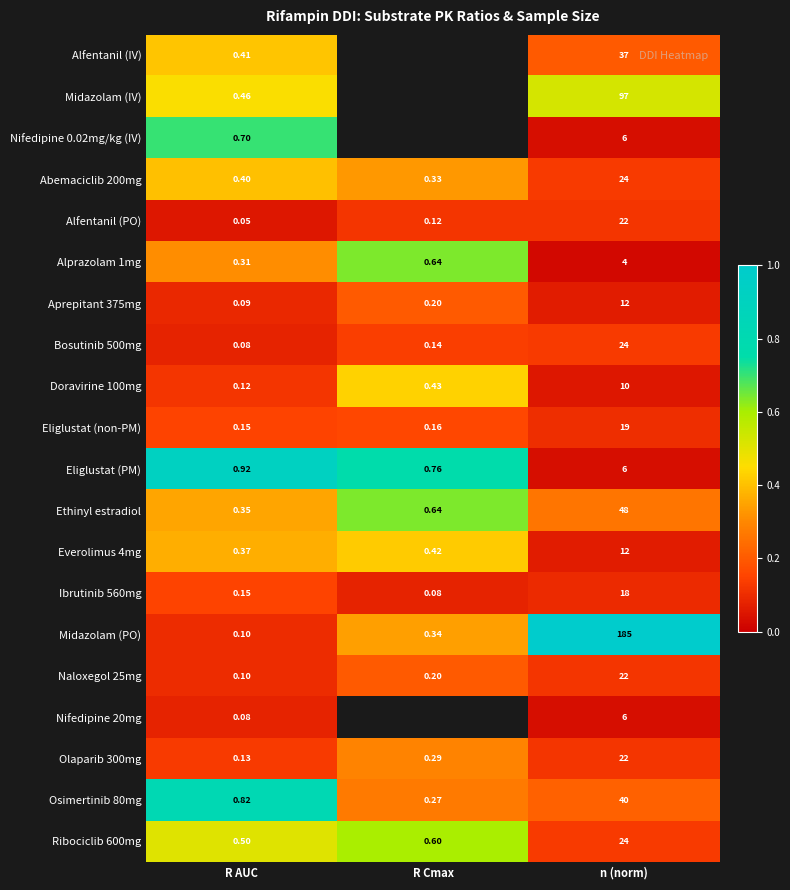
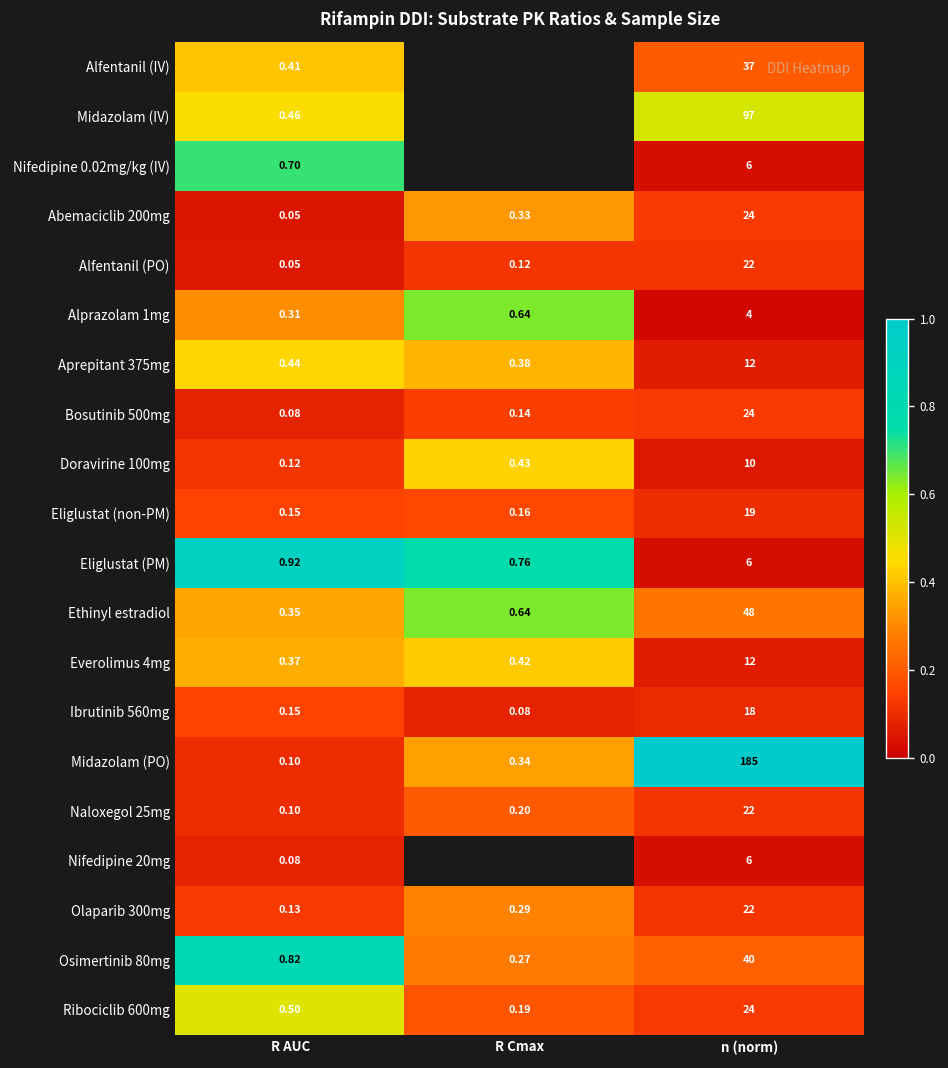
  {
    "Alfentanil (IV)": {
      "R AUC": 0.41
    },
    "Midazolam (IV)": {
      "R AUC": 0.46,
      "n (norm)": 97
    },
    "Nifedipine 0.02mg/kg (IV)": {
      "R AUC": 0.70,
      "n (norm)": 6
    },
    "Abemaciclib 200mg": {
-     "R AUC": 0.40,
+     "R AUC": 0.05,
      "R Cmax": 0.33,
      "n (norm)": 24
    },
    "Alfentanil (PO)": {
      "R AUC": 0.05,
      "R Cmax": 0.12,
      "n (norm)": 22
    },
    "Alprazolam 1mg": {
      "R AUC": 0.31,
      "R Cmax": 0.64,
      "n (norm)": 4
    },
    "Aprepitant 375mg": {
-     "R AUC": 0.09,
-     "R Cmax": 0.20,
+     "R AUC": 0.44,
+     "R Cmax": 0.38,
      "n (norm)": 12
    },
    "Bosutinib 500mg": {
      "R AUC": 0.08,
      "R Cmax": 0.14,
      "n (norm)": 24
    },
    "Doravirine 100mg": {
      "R AUC": 0.12,
      "R Cmax": 0.43,
      "n (norm)": 10
    },
    "Eliglustat (non-PM)": {
      "R AUC": 0.15,
      "R Cmax": 0.16,
      "n (norm)": 19
    },
    "Eliglustat (PM)": {
      "R AUC": 0.92,
      "R Cmax": 0.76,
      "n (norm)": 6
    },
    "Ethinyl estradiol": {
      "R AUC": 0.35,
      "R Cmax": 0.64,
      "n (norm)": 48
    },
    "Everolimus 4mg": {
      "R AUC": 0.37,
      "R Cmax": 0.42,
      "n (norm)": 12
    },
    "Ibrutinib 560mg": {
      "R AUC": 0.15,
      "R Cmax": 0.08,
      "n (norm)": 18
    },
    "Midazolam (PO)": {
      "R AUC": 0.10,
      "R Cmax": 0.34,
      "n (norm)": 185
    },
    "Naloxegol 25mg": {
      "R AUC": 0.10,
      "R Cmax": 0.20,
      "n (norm)": 22
    },
    "Nifedipine 20mg": {
      "R AUC": 0.08,
      "n (norm)": 6
    },
    "Olaparib 300mg": {
      "R AUC": 0.13,
      "R Cmax": 0.29,
      "n (norm)": 22
    },
    "Osimertinib 80mg": {
      "R AUC": 0.82,
      "R Cmax": 0.27,
      "n (norm)": 40
    },
    "Ribociclib 600mg": {
      "R AUC": 0.50,
-     "R Cmax": 0.60,
+     "R Cmax": 0.19,
      "n (norm)": 24
    }
  }
